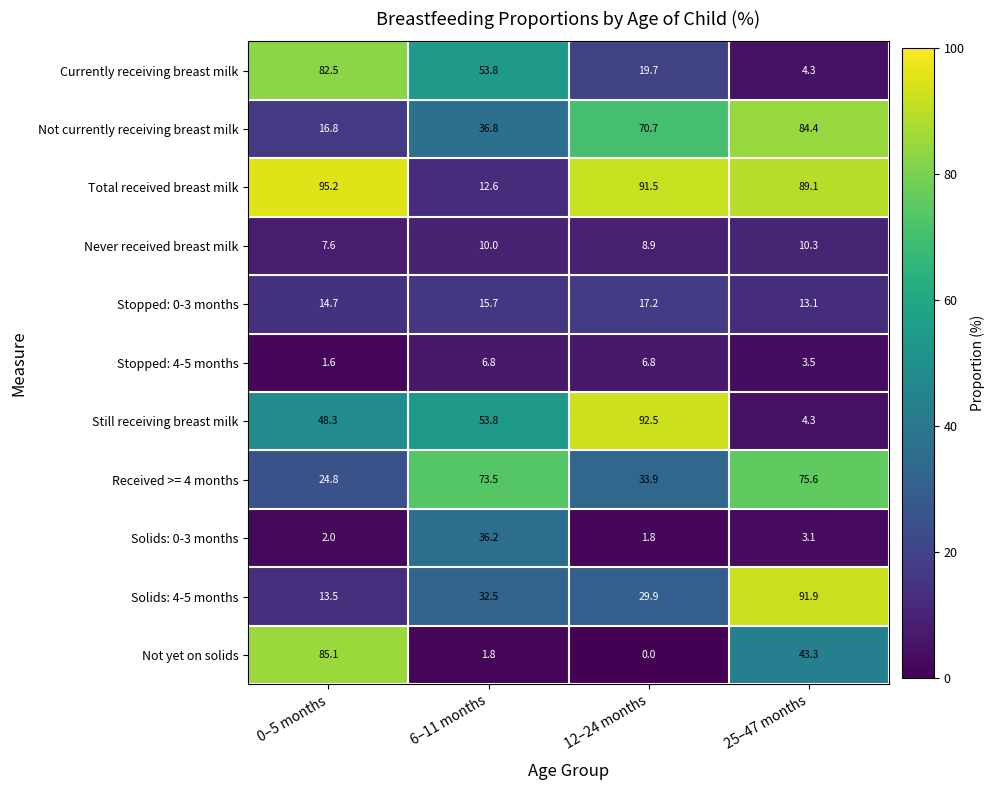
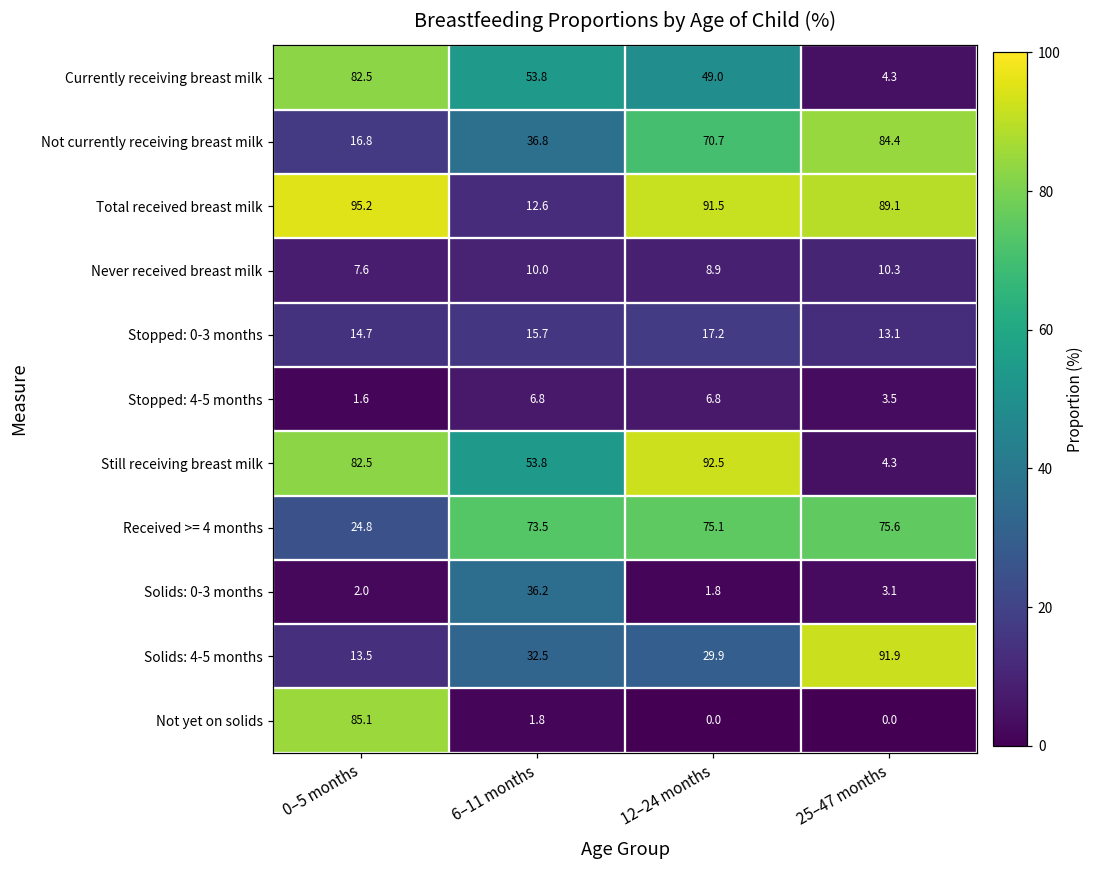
  {
    "Currently receiving breast milk": {
      "0–5 months": 82.5,
      "6–11 months": 53.8,
-     "12–24 months": 19.7,
+     "12–24 months": 49.0,
      "25–47 months": 4.3
    },
    "Not currently receiving breast milk": {
      "0–5 months": 16.8,
      "6–11 months": 36.8,
      "12–24 months": 70.7,
      "25–47 months": 84.4
    },
    "Total received breast milk": {
      "0–5 months": 95.2,
      "6–11 months": 12.6,
      "12–24 months": 91.5,
      "25–47 months": 89.1
    },
    "Never received breast milk": {
      "0–5 months": 7.6,
      "6–11 months": 10.0,
      "12–24 months": 8.9,
      "25–47 months": 10.3
    },
    "Stopped: 0-3 months": {
      "0–5 months": 14.7,
      "6–11 months": 15.7,
      "12–24 months": 17.2,
      "25–47 months": 13.1
    },
    "Stopped: 4-5 months": {
      "0–5 months": 1.6,
      "6–11 months": 6.8,
      "12–24 months": 6.8,
      "25–47 months": 3.5
    },
    "Still receiving breast milk": {
-     "0–5 months": 48.3,
+     "0–5 months": 82.5,
      "6–11 months": 53.8,
      "12–24 months": 92.5,
      "25–47 months": 4.3
    },
    "Received >= 4 months": {
      "0–5 months": 24.8,
      "6–11 months": 73.5,
-     "12–24 months": 33.9,
+     "12–24 months": 75.1,
      "25–47 months": 75.6
    },
    "Solids: 0-3 months": {
      "0–5 months": 2.0,
      "6–11 months": 36.2,
      "12–24 months": 1.8,
      "25–47 months": 3.1
    },
    "Solids: 4-5 months": {
      "0–5 months": 13.5,
      "6–11 months": 32.5,
      "12–24 months": 29.9,
      "25–47 months": 91.9
    },
    "Not yet on solids": {
      "0–5 months": 85.1,
      "6–11 months": 1.8,
      "12–24 months": 0.0,
-     "25–47 months": 43.3
+     "25–47 months": 0.0
    }
  }
